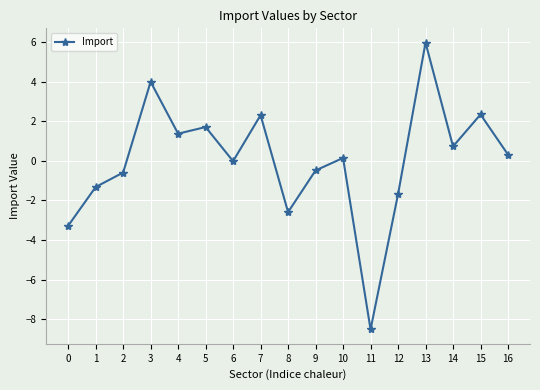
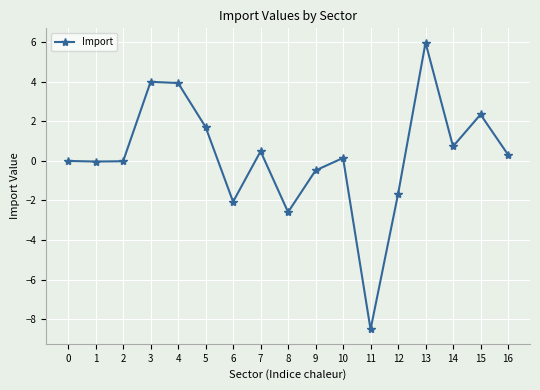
  {
-   "0": -3.3,
-   "1": -1.3,
-   "2": -0.6,
+   "0": 0.0,
+   "1": 0.0,
+   "2": 0.0,
    "3": 4.0,
-   "4": 1.4,
+   "4": 3.9,
    "5": 1.7,
-   "6": 0.0,
-   "7": 2.3,
+   "6": -2.1,
+   "7": 0.5,
    "8": -2.6,
    "9": -0.5,
    "10": 0.1,
    "11": -8.5,
    "12": -1.7,
    "13": 6.0,
    "14": 0.7,
    "15": 2.3,
    "16": 0.3
  }
